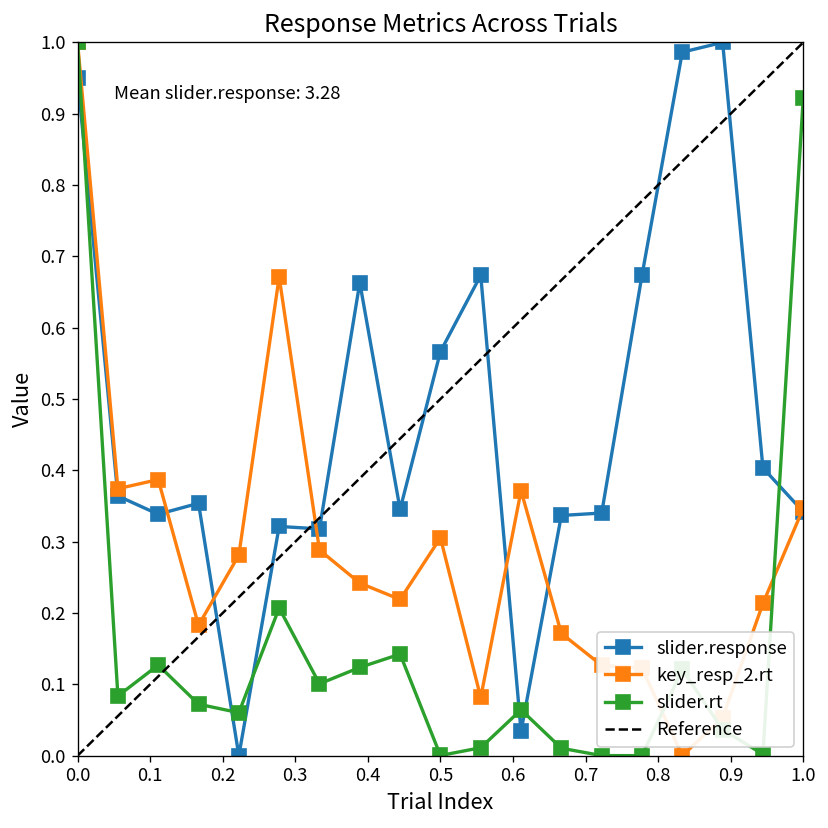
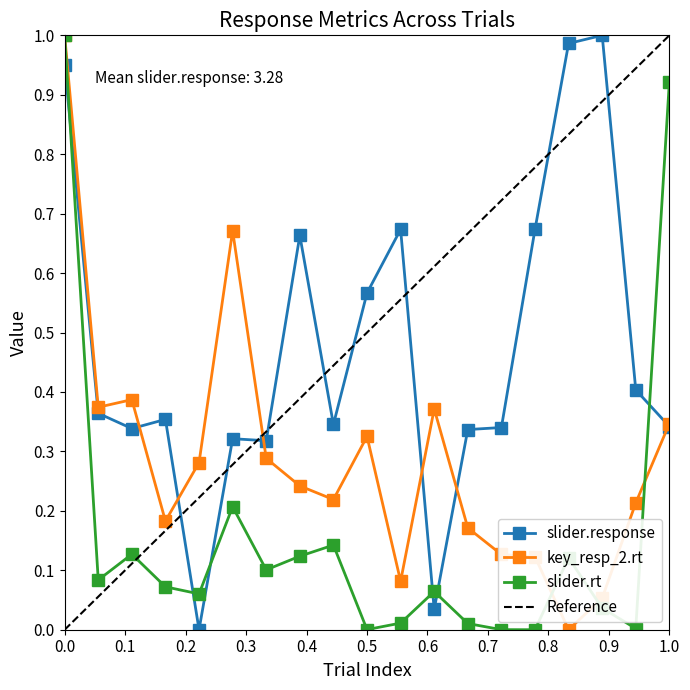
  {
    "slider.response": {
      "0.0": 0.95,
      "0.5": 0.57,
      "1.0": 0.34
    },
    "key_resp_2.rt": {
-     "0.5": 0.31,
+     "0.5": 0.33,
      "1.0": 0.35
    },
    "slider.rt": {
      "0.5": 0.00,
      "1.0": 0.92
    },
    "Reference": {
      "0.0": 0.00,
      "1.0": 1.00
    }
  }
